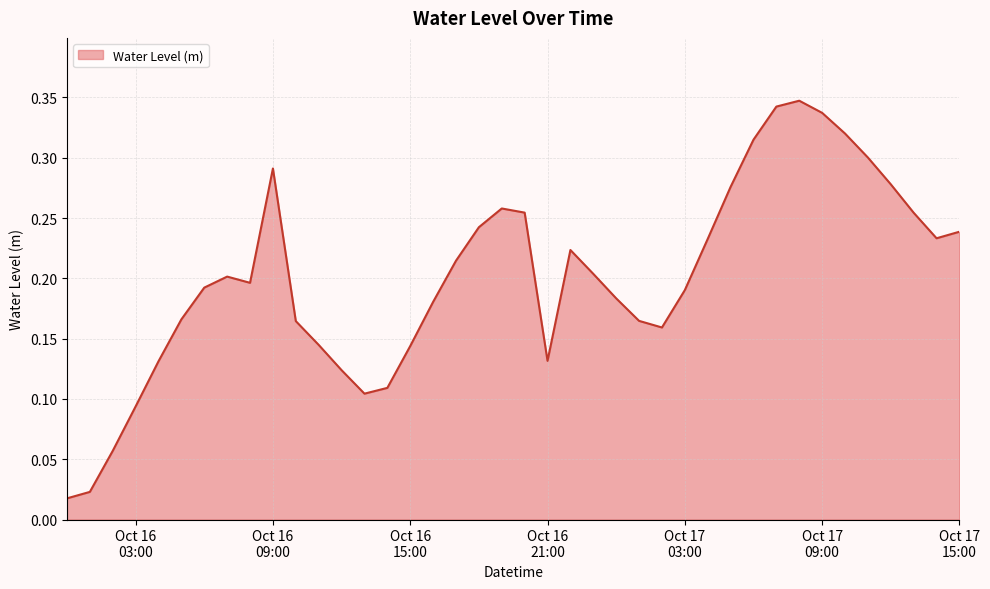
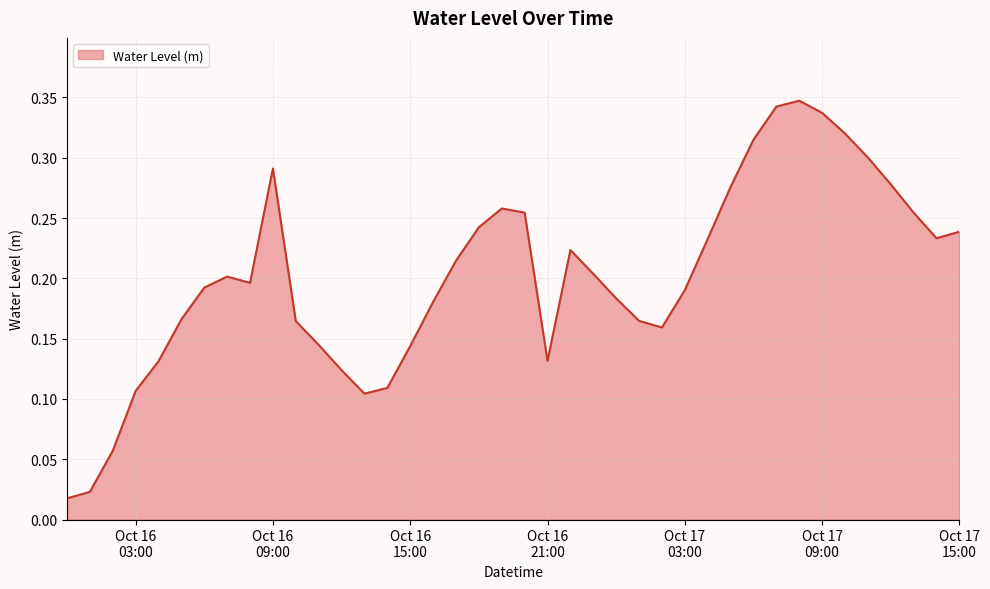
  {
-   "Oct 16 03:00": 0.094,
+   "Oct 16 03:00": 0.107,
    "Oct 16 09:00": 0.291,
    "Oct 16 15:00": 0.144,
    "Oct 16 21:00": 0.132,
    "Oct 17 03:00": 0.190,
    "Oct 17 09:00": 0.337,
    "Oct 17 15:00": 0.239
  }
